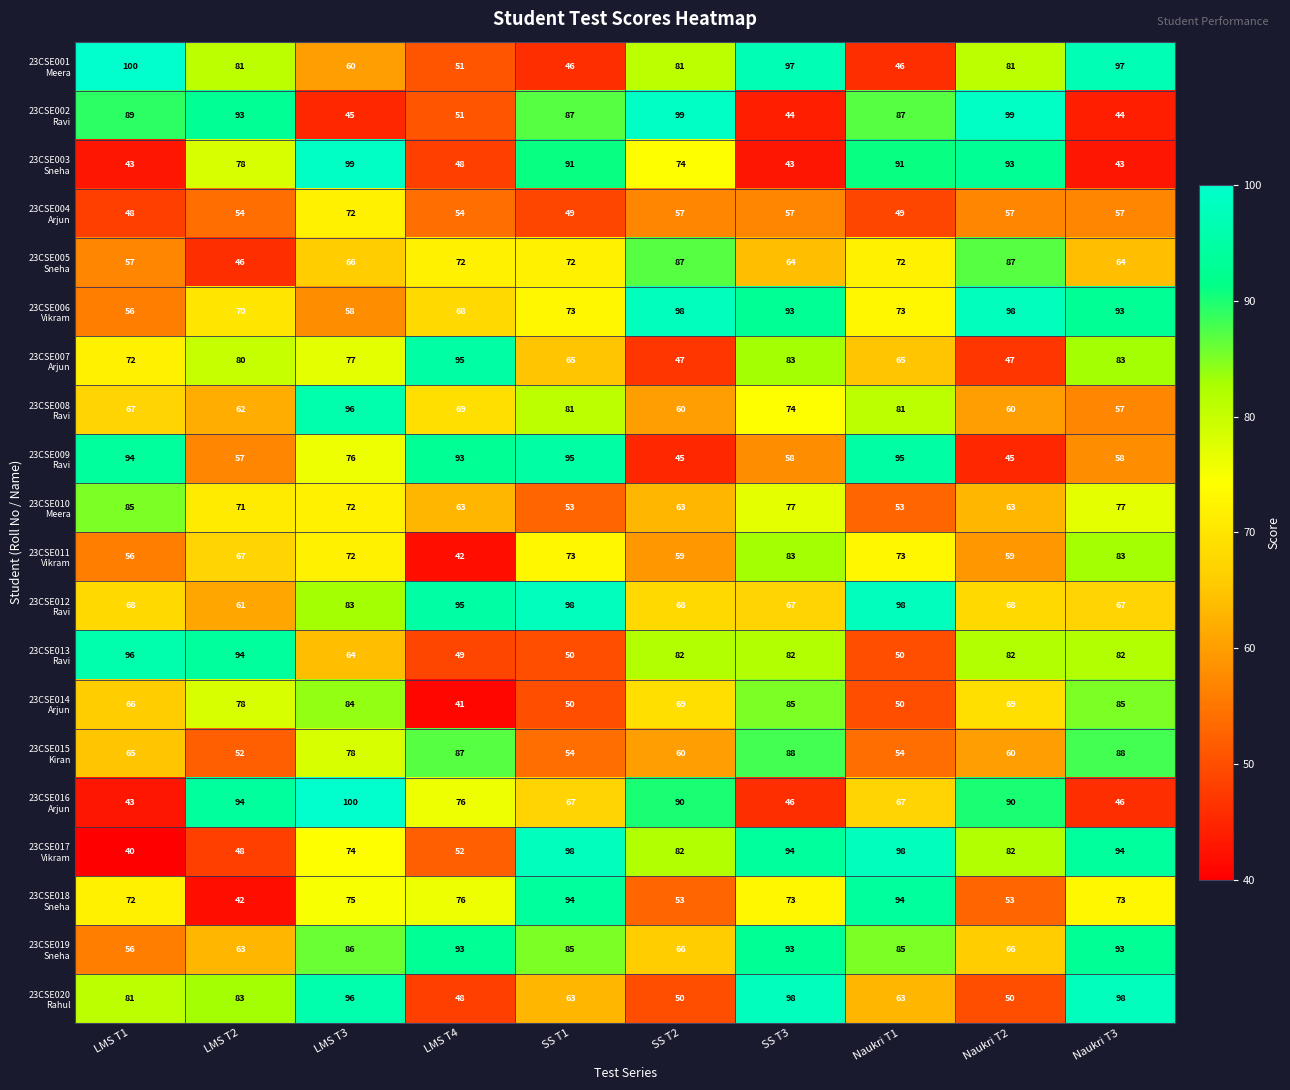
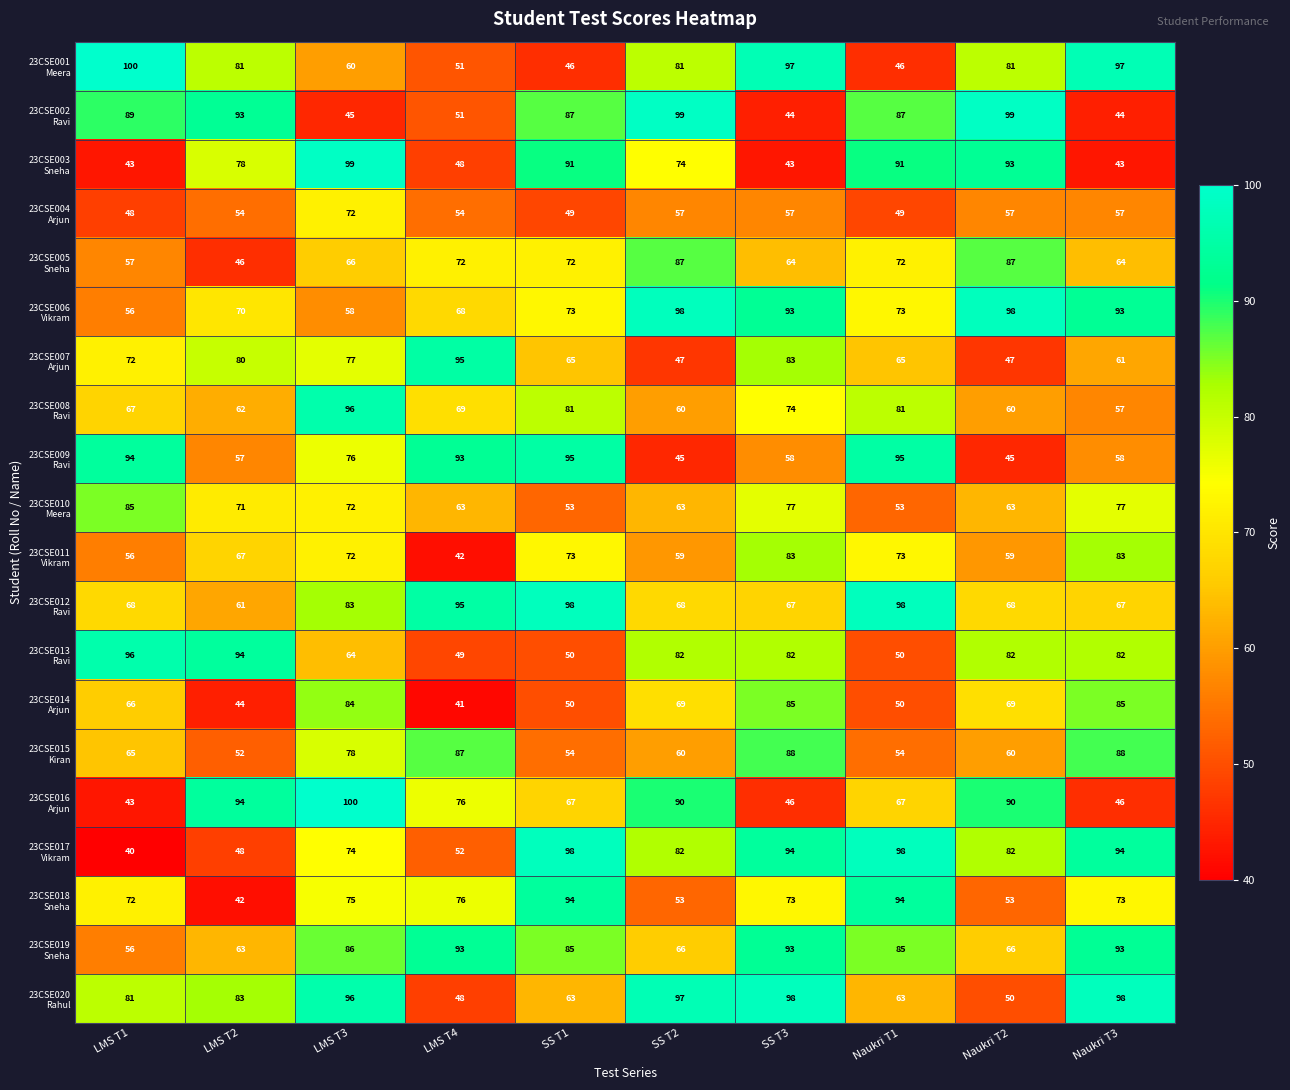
  {
    "23CSE001 Meera": {
      "LMS T1": 100,
      "LMS T2": 81,
      "LMS T3": 60,
      "LMS T4": 51,
      "SS T1": 46,
      "SS T2": 81,
      "SS T3": 97,
      "Naukri T1": 46,
      "Naukri T2": 81,
      "Naukri T3": 97
    },
    "23CSE002 Ravi": {
      "LMS T1": 89,
      "LMS T2": 93,
      "LMS T3": 45,
      "LMS T4": 51,
      "SS T1": 87,
      "SS T2": 99,
      "SS T3": 44,
      "Naukri T1": 87,
      "Naukri T2": 99,
      "Naukri T3": 44
    },
    "23CSE003 Sneha": {
      "LMS T1": 43,
      "LMS T2": 78,
      "LMS T3": 99,
      "LMS T4": 48,
      "SS T1": 91,
      "SS T2": 74,
      "SS T3": 43,
      "Naukri T1": 91,
      "Naukri T2": 93,
      "Naukri T3": 43
    },
    "23CSE004 Arjun": {
      "LMS T1": 48,
      "LMS T2": 54,
      "LMS T3": 72,
      "LMS T4": 54,
      "SS T1": 49,
      "SS T2": 57,
      "SS T3": 57,
      "Naukri T1": 49,
      "Naukri T2": 57,
      "Naukri T3": 57
    },
    "23CSE005 Sneha": {
      "LMS T1": 57,
      "LMS T2": 46,
      "LMS T3": 66,
      "LMS T4": 72,
      "SS T1": 72,
      "SS T2": 87,
      "SS T3": 64,
      "Naukri T1": 72,
      "Naukri T2": 87,
      "Naukri T3": 64
    },
    "23CSE006 Vikram": {
      "LMS T1": 56,
      "LMS T2": 70,
      "LMS T3": 58,
      "LMS T4": 68,
      "SS T1": 73,
      "SS T2": 98,
      "SS T3": 93,
      "Naukri T1": 73,
      "Naukri T2": 98,
      "Naukri T3": 93
    },
    "23CSE007 Arjun": {
      "LMS T1": 72,
      "LMS T2": 80,
      "LMS T3": 77,
      "LMS T4": 95,
      "SS T1": 65,
      "SS T2": 47,
      "SS T3": 83,
      "Naukri T1": 65,
      "Naukri T2": 47,
-     "Naukri T3": 83
+     "Naukri T3": 61
    },
    "23CSE008 Ravi": {
      "LMS T1": 67,
      "LMS T2": 62,
      "LMS T3": 96,
      "LMS T4": 69,
      "SS T1": 81,
      "SS T2": 60,
      "SS T3": 74,
      "Naukri T1": 81,
      "Naukri T2": 60,
      "Naukri T3": 57
    },
    "23CSE009 Ravi": {
      "LMS T1": 94,
      "LMS T2": 57,
      "LMS T3": 76,
      "LMS T4": 93,
      "SS T1": 95,
      "SS T2": 45,
      "SS T3": 58,
      "Naukri T1": 95,
      "Naukri T2": 45,
      "Naukri T3": 58
    },
    "23CSE010 Meera": {
      "LMS T1": 85,
      "LMS T2": 71,
      "LMS T3": 72,
      "LMS T4": 63,
      "SS T1": 53,
      "SS T2": 63,
      "SS T3": 77,
      "Naukri T1": 53,
      "Naukri T2": 63,
      "Naukri T3": 77
    },
    "23CSE011 Vikram": {
      "LMS T1": 56,
      "LMS T2": 67,
      "LMS T3": 72,
      "LMS T4": 42,
      "SS T1": 73,
      "SS T2": 59,
      "SS T3": 83,
      "Naukri T1": 73,
      "Naukri T2": 59,
      "Naukri T3": 83
    },
    "23CSE012 Ravi": {
      "LMS T1": 68,
      "LMS T2": 61,
      "LMS T3": 83,
      "LMS T4": 95,
      "SS T1": 98,
      "SS T2": 68,
      "SS T3": 67,
      "Naukri T1": 98,
      "Naukri T2": 68,
      "Naukri T3": 67
    },
    "23CSE013 Ravi": {
      "LMS T1": 96,
      "LMS T2": 94,
      "LMS T3": 64,
      "LMS T4": 49,
      "SS T1": 50,
      "SS T2": 82,
      "SS T3": 82,
      "Naukri T1": 50,
      "Naukri T2": 82,
      "Naukri T3": 82
    },
    "23CSE014 Arjun": {
      "LMS T1": 66,
-     "LMS T2": 78,
+     "LMS T2": 44,
      "LMS T3": 84,
      "LMS T4": 41,
      "SS T1": 50,
      "SS T2": 69,
      "SS T3": 85,
      "Naukri T1": 50,
      "Naukri T2": 69,
      "Naukri T3": 85
    },
    "23CSE015 Kiran": {
      "LMS T1": 65,
      "LMS T2": 52,
      "LMS T3": 78,
      "LMS T4": 87,
      "SS T1": 54,
      "SS T2": 60,
      "SS T3": 88,
      "Naukri T1": 54,
      "Naukri T2": 60,
      "Naukri T3": 88
    },
    "23CSE016 Arjun": {
      "LMS T1": 43,
      "LMS T2": 94,
      "LMS T3": 100,
      "LMS T4": 76,
      "SS T1": 67,
      "SS T2": 90,
      "SS T3": 46,
      "Naukri T1": 67,
      "Naukri T2": 90,
      "Naukri T3": 46
    },
    "23CSE017 Vikram": {
      "LMS T1": 40,
      "LMS T2": 48,
      "LMS T3": 74,
      "LMS T4": 52,
      "SS T1": 98,
      "SS T2": 82,
      "SS T3": 94,
      "Naukri T1": 98,
      "Naukri T2": 82,
      "Naukri T3": 94
    },
    "23CSE018 Sneha": {
      "LMS T1": 72,
      "LMS T2": 42,
      "LMS T3": 75,
      "LMS T4": 76,
      "SS T1": 94,
      "SS T2": 53,
      "SS T3": 73,
      "Naukri T1": 94,
      "Naukri T2": 53,
      "Naukri T3": 73
    },
    "23CSE019 Sneha": {
      "LMS T1": 56,
      "LMS T2": 63,
      "LMS T3": 86,
      "LMS T4": 93,
      "SS T1": 85,
      "SS T2": 66,
      "SS T3": 93,
      "Naukri T1": 85,
      "Naukri T2": 66,
      "Naukri T3": 93
    },
    "23CSE020 Rahul": {
      "LMS T1": 81,
      "LMS T2": 83,
      "LMS T3": 96,
      "LMS T4": 48,
      "SS T1": 63,
-     "SS T2": 50,
+     "SS T2": 97,
      "SS T3": 98,
      "Naukri T1": 63,
      "Naukri T2": 50,
      "Naukri T3": 98
    }
  }
